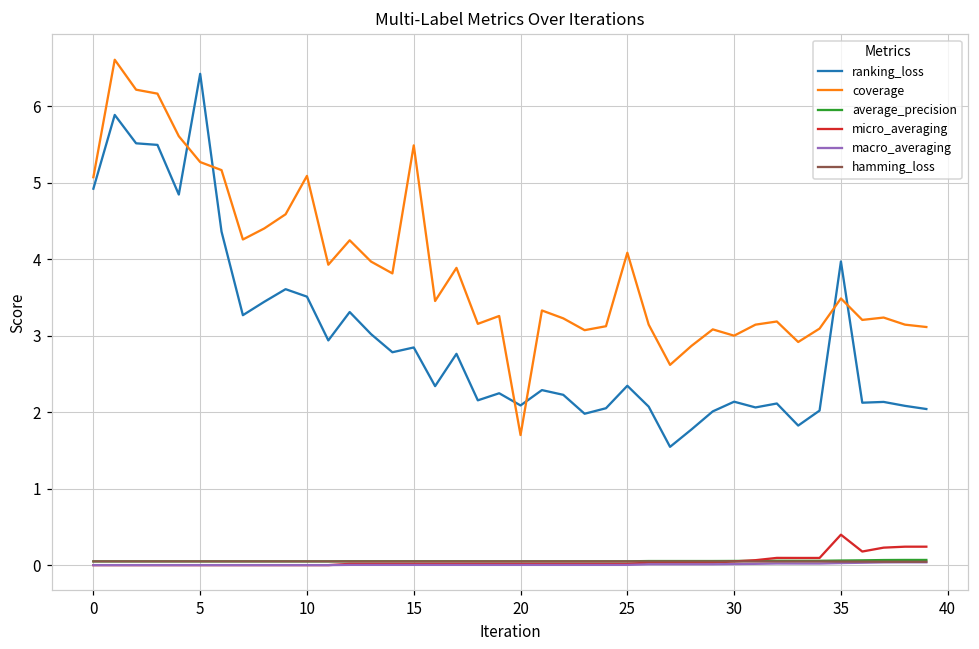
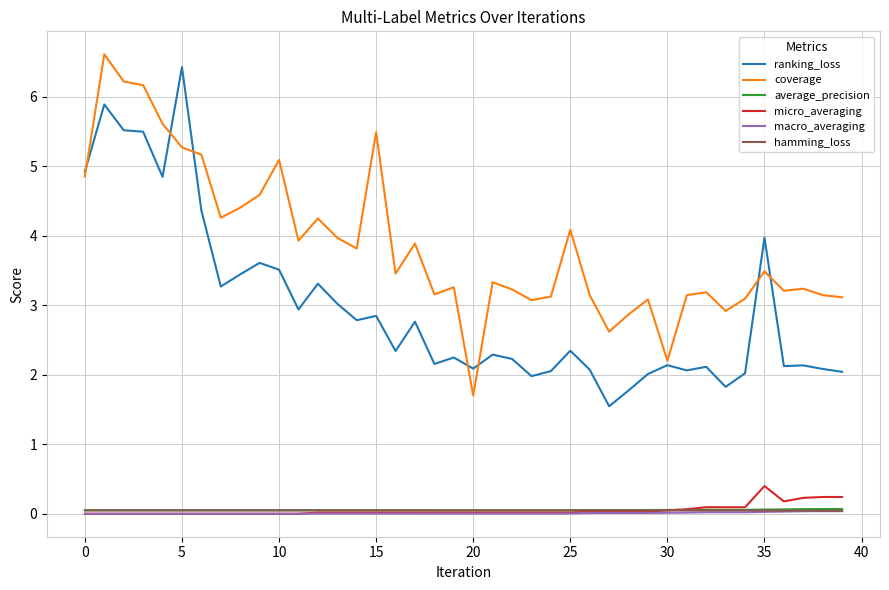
  {
    "ranking_loss": {
      "0": 4.9,
      "5": 6.4,
      "10": 3.5,
      "15": 2.8,
      "20": 2.1,
      "25": 2.3,
      "30": 2.1,
      "35": 4.0
    },
    "coverage": {
-     "0": 5.1,
+     "0": 4.9,
      "5": 5.3,
      "10": 5.1,
      "15": 5.5,
      "20": 1.7,
      "25": 4.1,
-     "30": 3.0,
+     "30": 2.2,
      "35": 3.5
    },
    "micro_averaging": {
      "35": 0.4
    }
  }
